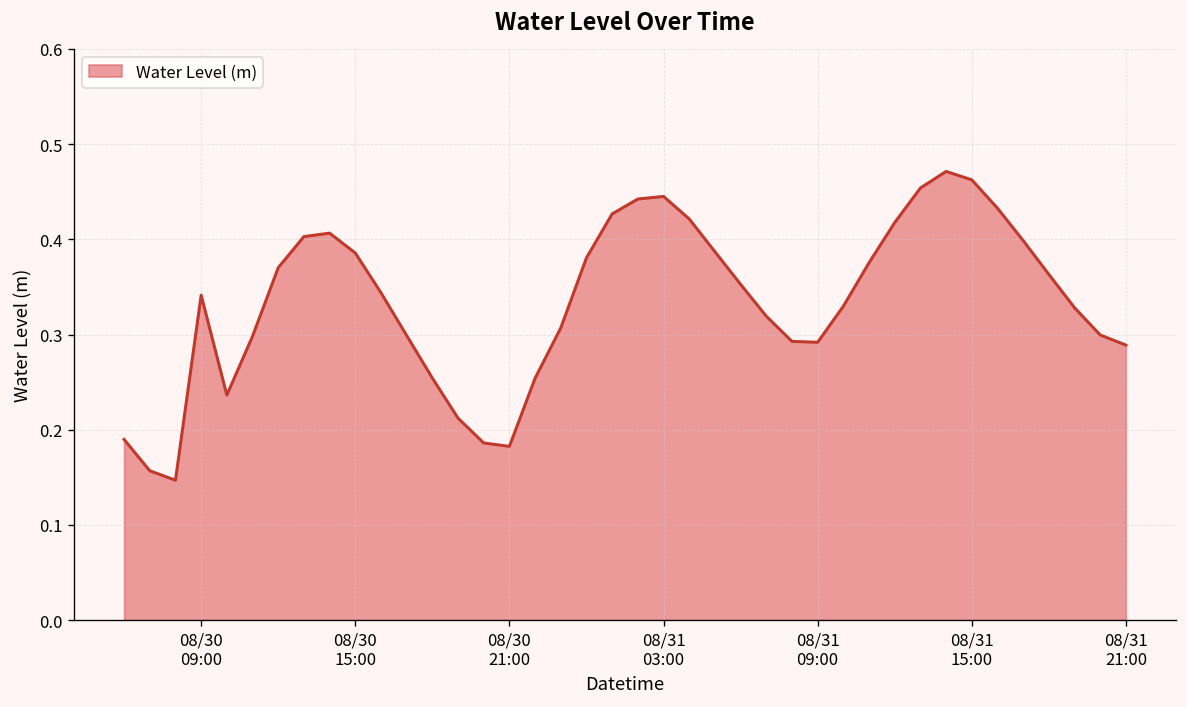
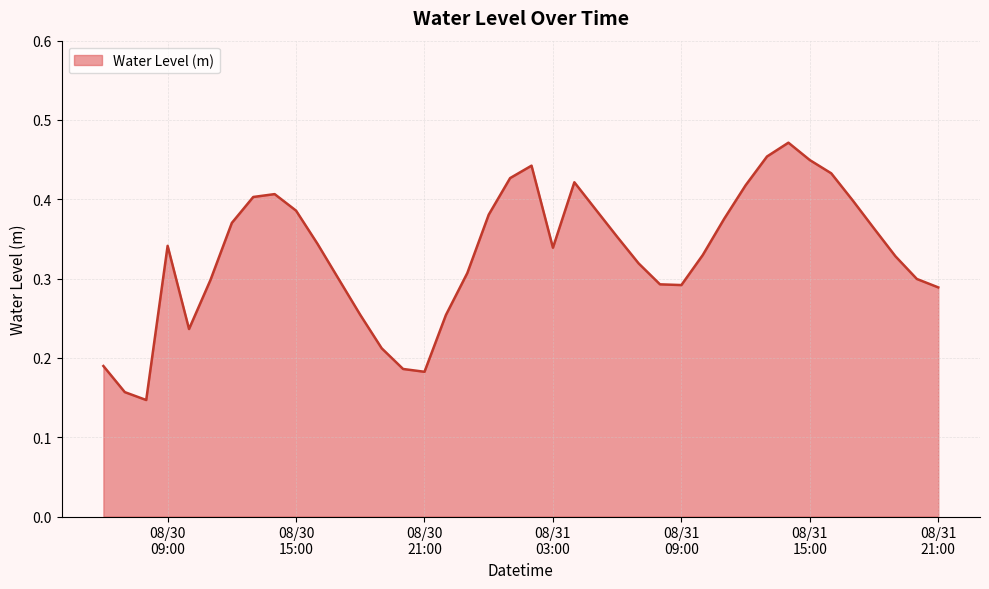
  {
    "08/30 09:00": 0.34,
    "08/30 15:00": 0.39,
    "08/30 21:00": 0.18,
-   "08/31 03:00": 0.45,
+   "08/31 03:00": 0.34,
    "08/31 09:00": 0.29,
-   "08/31 15:00": 0.46,
+   "08/31 15:00": 0.45,
    "08/31 21:00": 0.29
  }
